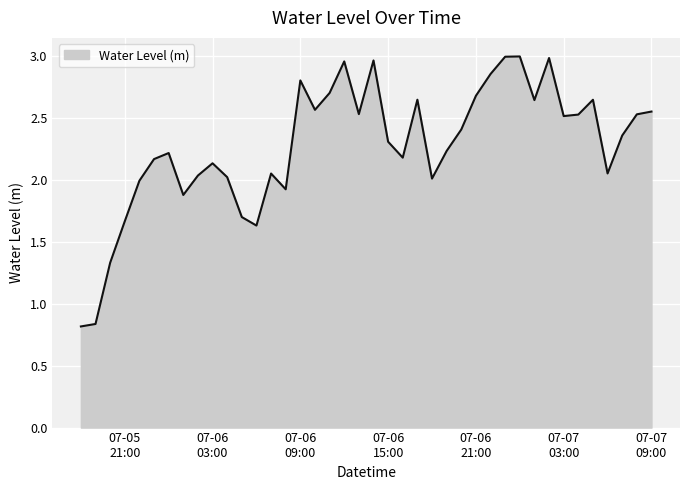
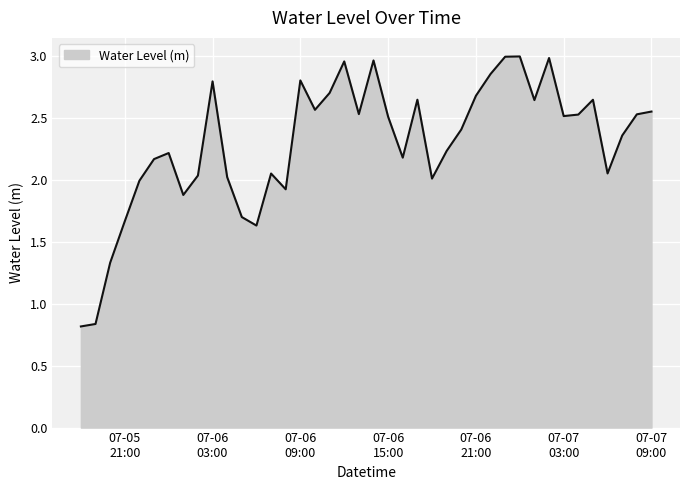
  {
    "07-05 21:00": 1.67,
-   "07-06 03:00": 2.14,
+   "07-06 03:00": 2.80,
    "07-06 09:00": 2.81,
-   "07-06 15:00": 2.31,
+   "07-06 15:00": 2.51,
    "07-06 21:00": 2.68,
    "07-07 03:00": 2.52,
    "07-07 09:00": 2.55
  }
